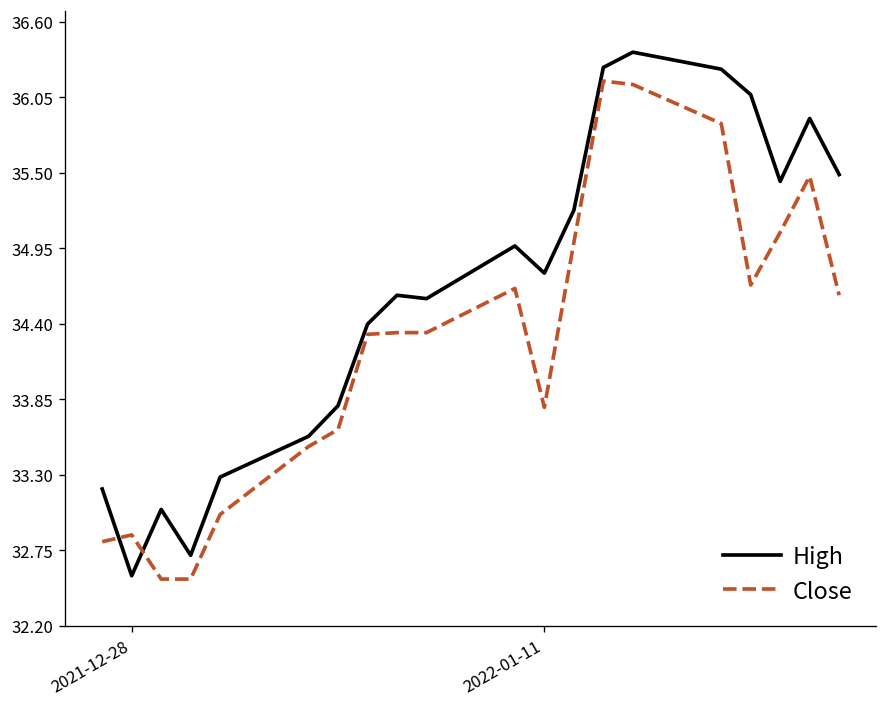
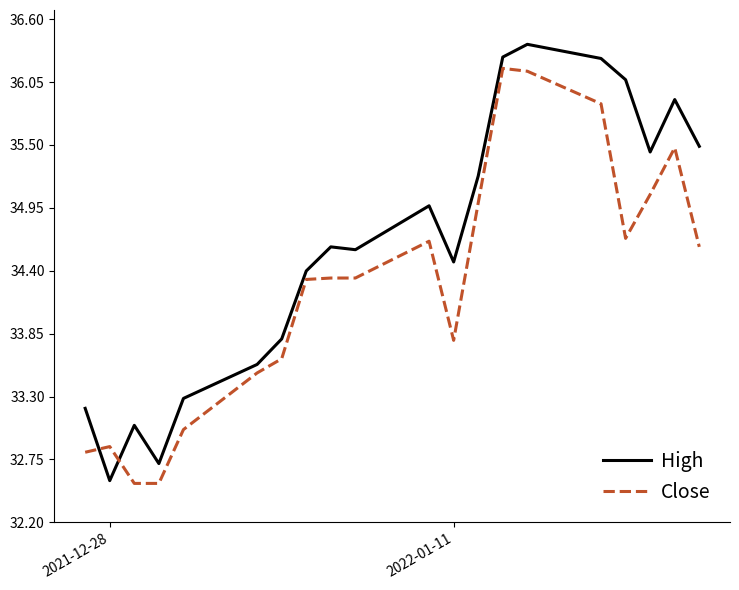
  {
    "High": {
      "2021-12-28": 32.57,
-     "2022-01-11": 34.77
+     "2022-01-11": 34.48
    },
    "Close": {
      "2021-12-28": 32.86,
      "2022-01-11": 33.79
    }
  }
